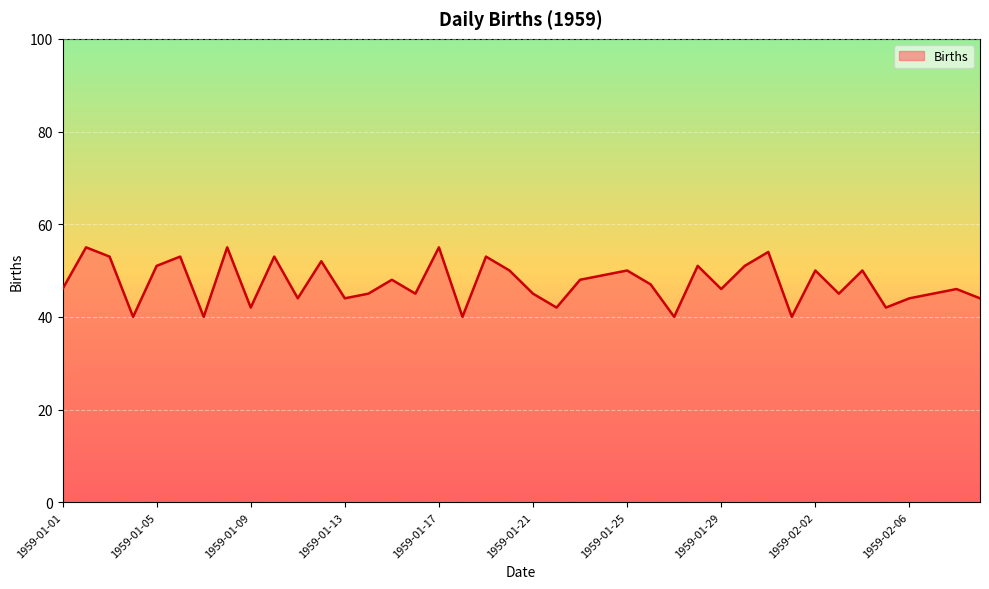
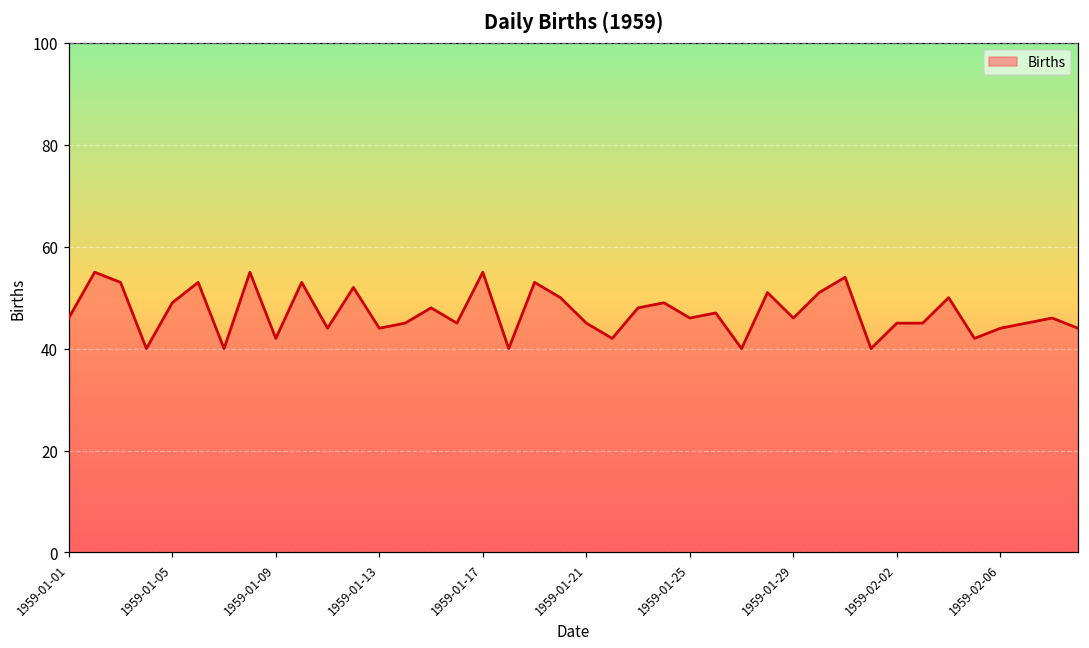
  {
    "1959-01-01": 46,
-   "1959-01-05": 51,
+   "1959-01-05": 49,
    "1959-01-09": 42,
    "1959-01-13": 44,
    "1959-01-17": 55,
    "1959-01-21": 45,
-   "1959-01-25": 50,
+   "1959-01-25": 46,
    "1959-01-29": 46,
-   "1959-02-02": 50,
+   "1959-02-02": 45,
    "1959-02-06": 44
  }
